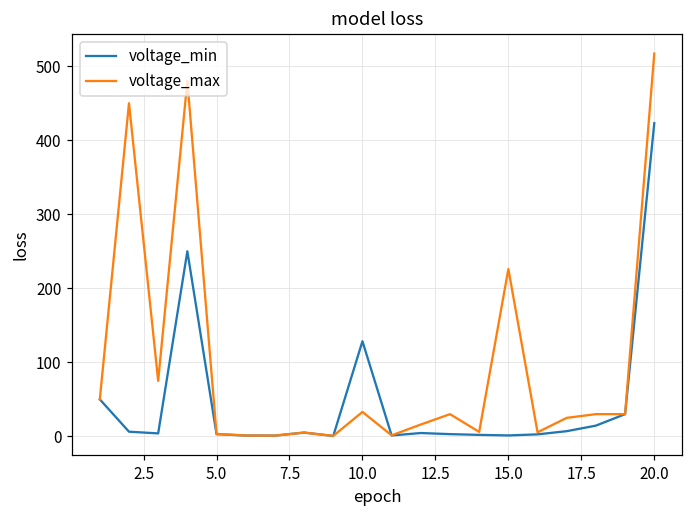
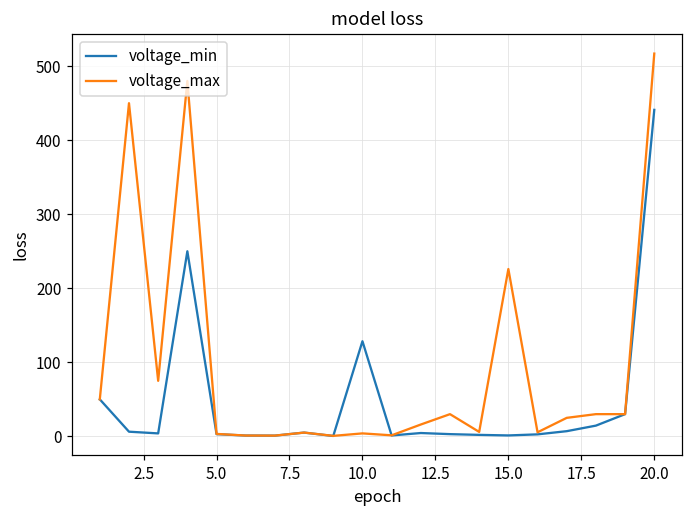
  {
    "voltage_min": {
      "10.0": 130,
      "15.0": 0,
-     "20.0": 420
+     "20.0": 440
    },
    "voltage_max": {
-     "10.0": 30,
+     "10.0": 0,
      "15.0": 230,
      "20.0": 520
    }
  }
